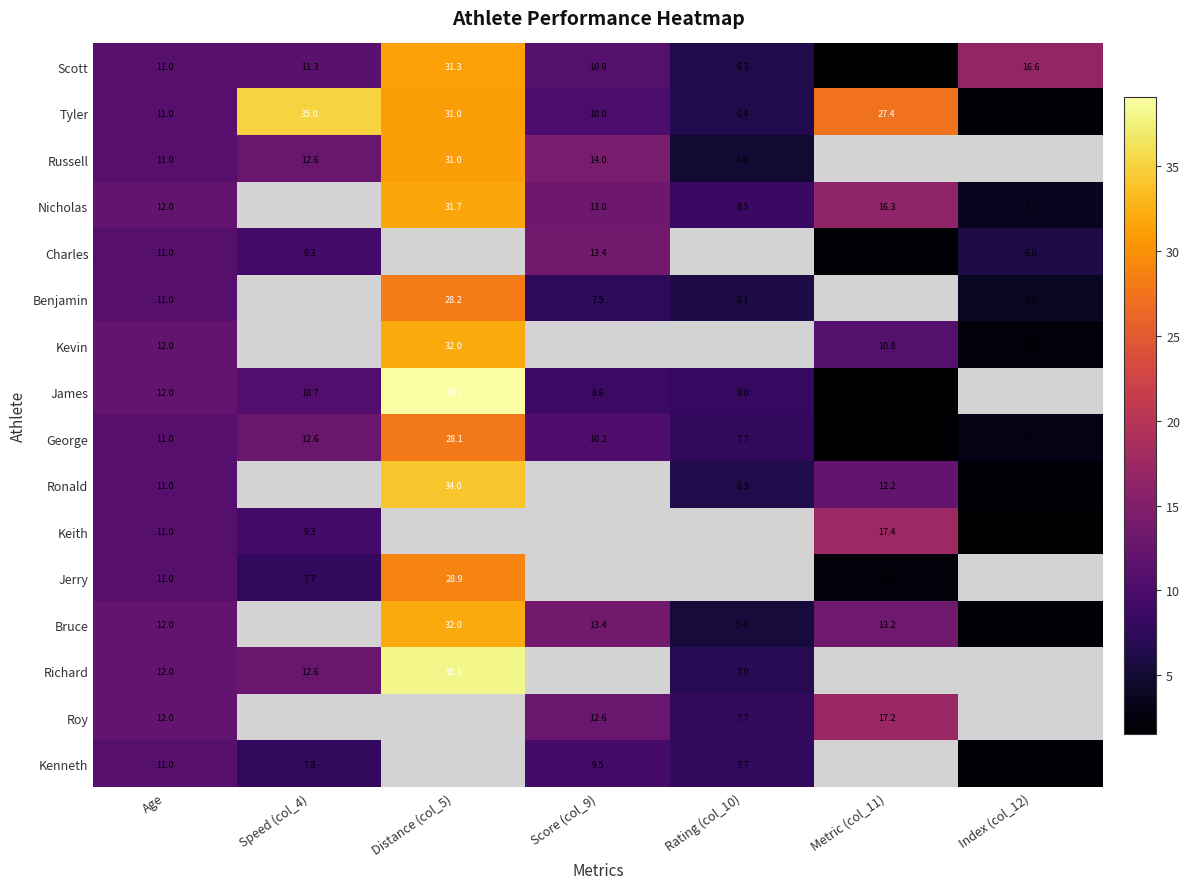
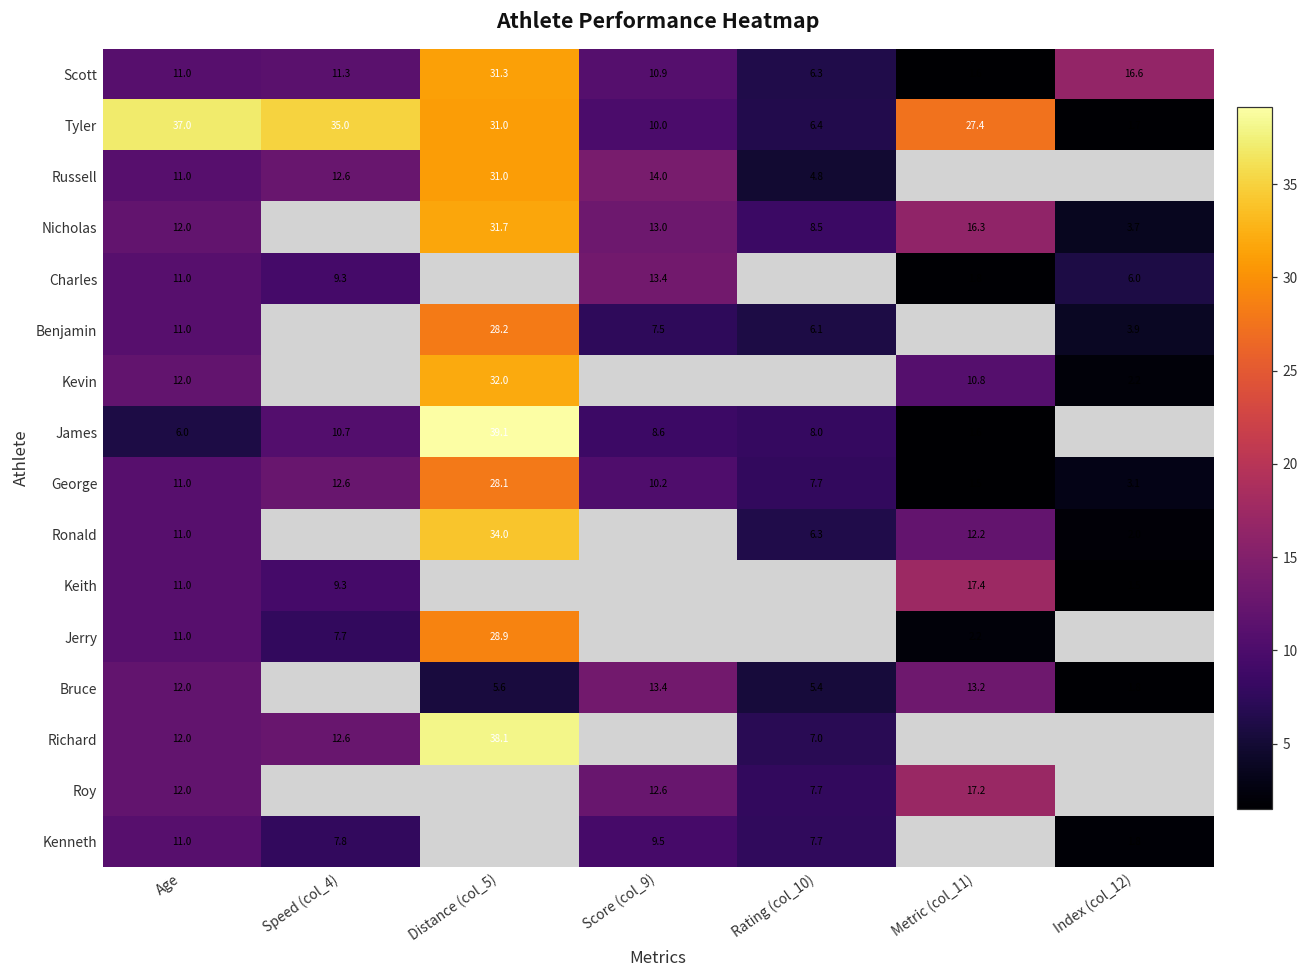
  {
    "Scott": {
      "Age": 11.0,
      "Speed (col_4)": 11.3,
      "Distance (col_5)": 31.3,
      "Score (col_9)": 10.9,
      "Rating (col_10)": 6.3,
      "Index (col_12)": 16.6
    },
    "Tyler": {
-     "Age": 11.0,
+     "Age": 37.0,
      "Speed (col_4)": 35.0,
      "Distance (col_5)": 31.0,
      "Score (col_9)": 10.0,
      "Rating (col_10)": 6.4,
      "Metric (col_11)": 27.4
    },
    "Russell": {
      "Age": 11.0,
      "Speed (col_4)": 12.6,
      "Distance (col_5)": 31.0,
      "Score (col_9)": 14.0,
      "Rating (col_10)": 4.8
    },
    "Nicholas": {
      "Age": 12.0,
      "Distance (col_5)": 31.7,
      "Score (col_9)": 13.0,
      "Rating (col_10)": 8.5,
      "Metric (col_11)": 16.3
    },
    "Charles": {
      "Age": 11.0,
      "Speed (col_4)": 9.3,
      "Score (col_9)": 13.4,
      "Index (col_12)": 6.0
    },
    "Benjamin": {
      "Age": 11.0,
      "Distance (col_5)": 28.2,
      "Score (col_9)": 7.5,
      "Rating (col_10)": 6.1
    },
    "Kevin": {
      "Age": 12.0,
      "Distance (col_5)": 32.0,
      "Metric (col_11)": 10.8
    },
    "James": {
-     "Age": 12.0,
+     "Age": 6.0,
      "Speed (col_4)": 10.7,
      "Distance (col_5)": 39.1,
      "Score (col_9)": 8.6,
      "Rating (col_10)": 8.0
    },
    "George": {
      "Age": 11.0,
      "Speed (col_4)": 12.6,
      "Distance (col_5)": 28.1,
      "Score (col_9)": 10.2,
      "Rating (col_10)": 7.7
    },
    "Ronald": {
      "Age": 11.0,
      "Distance (col_5)": 34.0,
      "Rating (col_10)": 6.3,
      "Metric (col_11)": 12.2
    },
    "Keith": {
      "Age": 11.0,
      "Speed (col_4)": 9.3,
      "Metric (col_11)": 17.4
    },
    "Jerry": {
      "Age": 11.0,
      "Speed (col_4)": 7.7,
      "Distance (col_5)": 28.9
    },
    "Bruce": {
      "Age": 12.0,
-     "Distance (col_5)": 32.0,
+     "Distance (col_5)": 5.6,
      "Score (col_9)": 13.4,
      "Rating (col_10)": 5.4,
      "Metric (col_11)": 13.2
    },
    "Richard": {
      "Age": 12.0,
      "Speed (col_4)": 12.6,
      "Distance (col_5)": 38.1,
      "Rating (col_10)": 7.0
    },
    "Roy": {
      "Age": 12.0,
      "Score (col_9)": 12.6,
      "Rating (col_10)": 7.7,
      "Metric (col_11)": 17.2
    },
    "Kenneth": {
      "Age": 11.0,
      "Speed (col_4)": 7.8,
      "Score (col_9)": 9.5,
      "Rating (col_10)": 7.7
    }
  }
